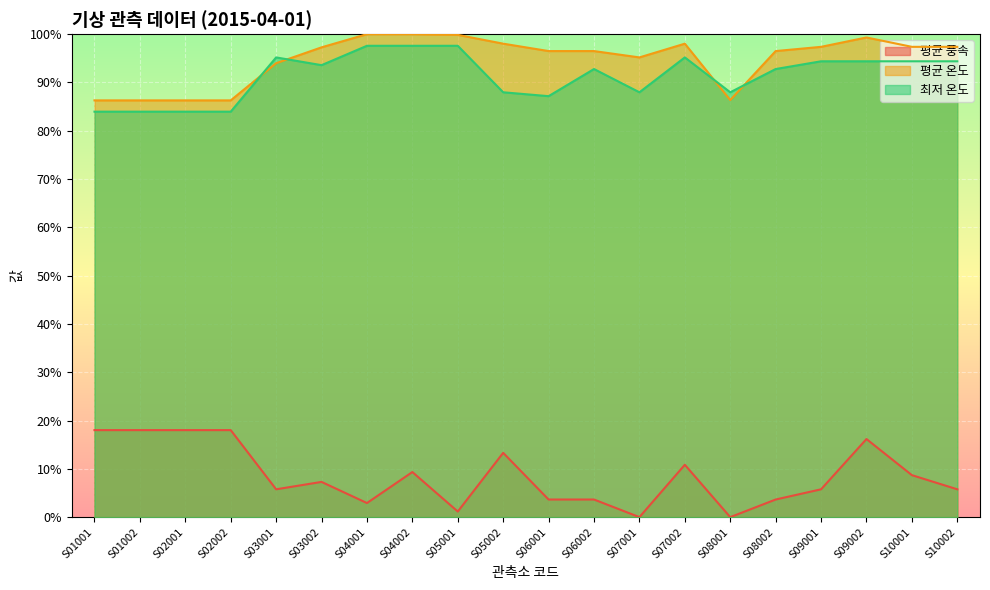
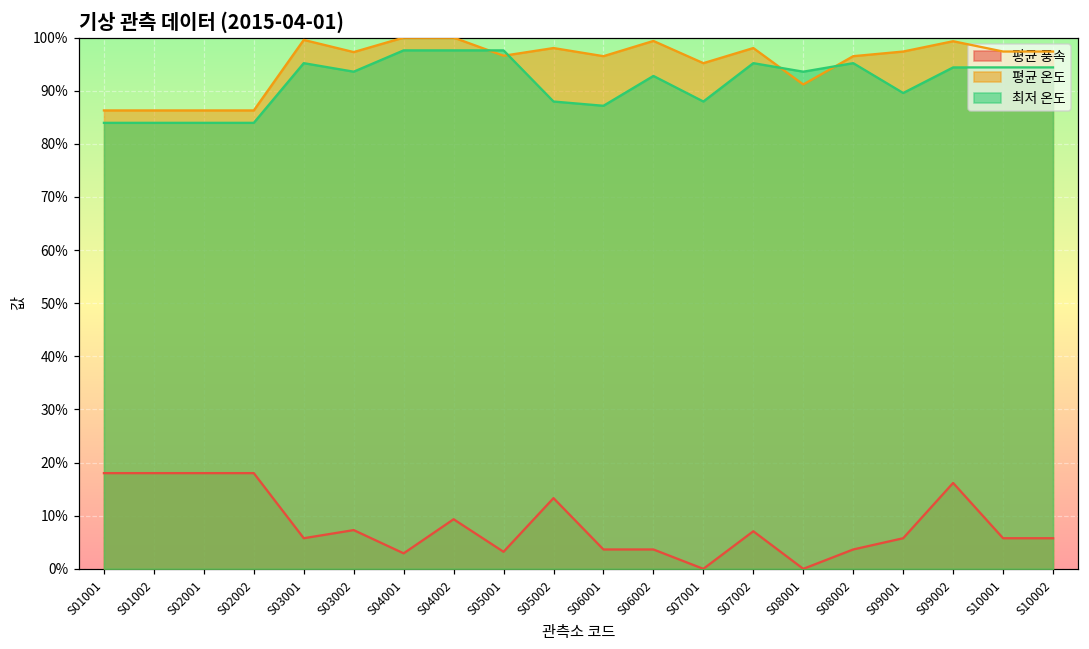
  {
    "평균 풍속": {
      "S01001": "18%",
      "S01002": "18%",
      "S02001": "18%",
      "S02002": "18%",
      "S03001": "6%",
      "S03002": "7%",
      "S04001": "3%",
      "S04002": "9%",
-     "S05001": "1%",
+     "S05001": "3%",
      "S05002": "13%",
      "S06001": "4%",
      "S06002": "4%",
      "S07001": "0%",
-     "S07002": "11%",
+     "S07002": "7%",
      "S08001": "0%",
      "S08002": "4%",
      "S09001": "6%",
      "S09002": "16%",
-     "S10001": "9%",
+     "S10001": "6%",
      "S10002": "6%"
    },
    "평균 온도": {
      "S01001": "86%",
      "S01002": "86%",
      "S02001": "86%",
      "S02002": "86%",
-     "S03001": "94%",
+     "S03001": "100%",
      "S03002": "97%",
      "S04001": "100%",
      "S04002": "100%",
-     "S05001": "100%",
+     "S05001": "97%",
      "S05002": "98%",
      "S06001": "96%",
-     "S06002": "96%",
+     "S06002": "99%",
      "S07001": "95%",
      "S07002": "98%",
-     "S08001": "86%",
+     "S08001": "91%",
      "S08002": "96%",
      "S09001": "97%",
      "S09002": "99%"
    },
    "최저 온도": {
      "S01001": "84%",
      "S01002": "84%",
      "S02001": "84%",
      "S02002": "84%",
      "S03001": "95%",
      "S03002": "94%",
      "S04001": "98%",
      "S04002": "98%",
      "S05001": "98%",
      "S05002": "88%",
      "S06001": "87%",
      "S06002": "93%",
      "S07001": "88%",
      "S07002": "95%",
-     "S08001": "88%",
-     "S08002": "93%",
-     "S09001": "94%",
+     "S08001": "94%",
+     "S08002": "95%",
+     "S09001": "90%",
      "S09002": "94%"
    }
  }
